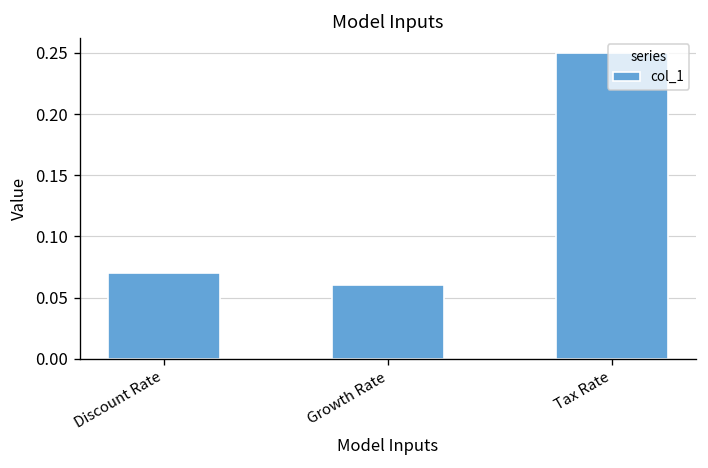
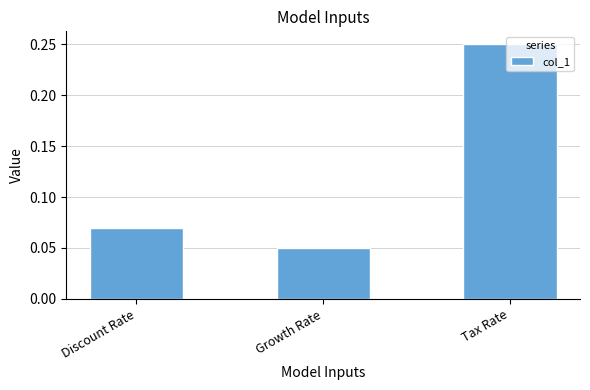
  {
    "Discount Rate": 0.07,
-   "Growth Rate": 0.06
+   "Growth Rate": 0.05
  }
